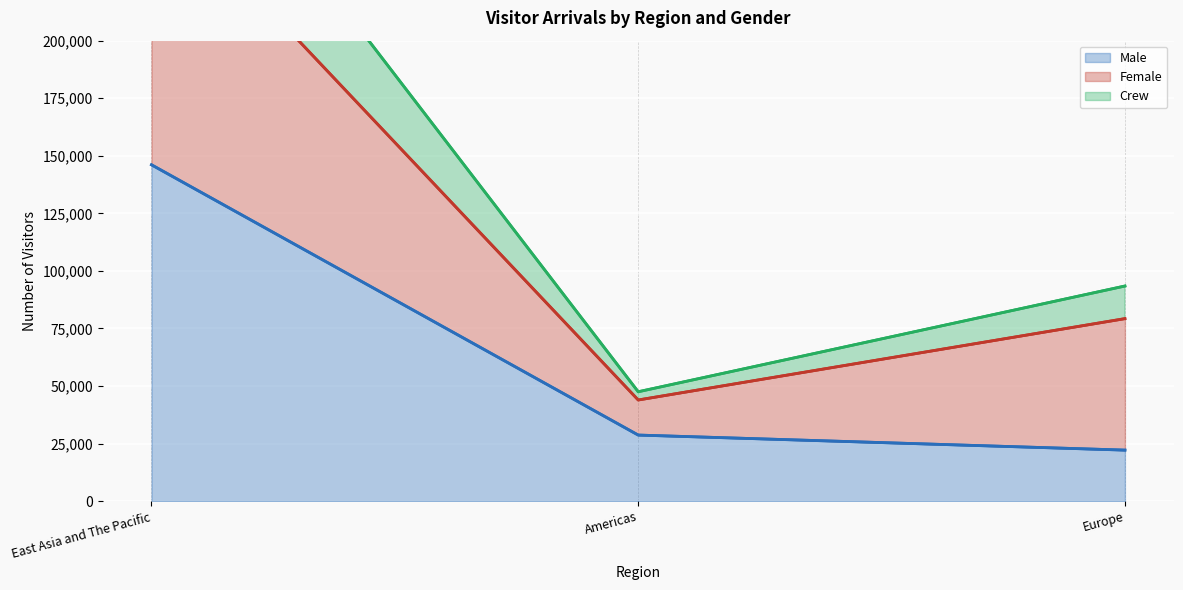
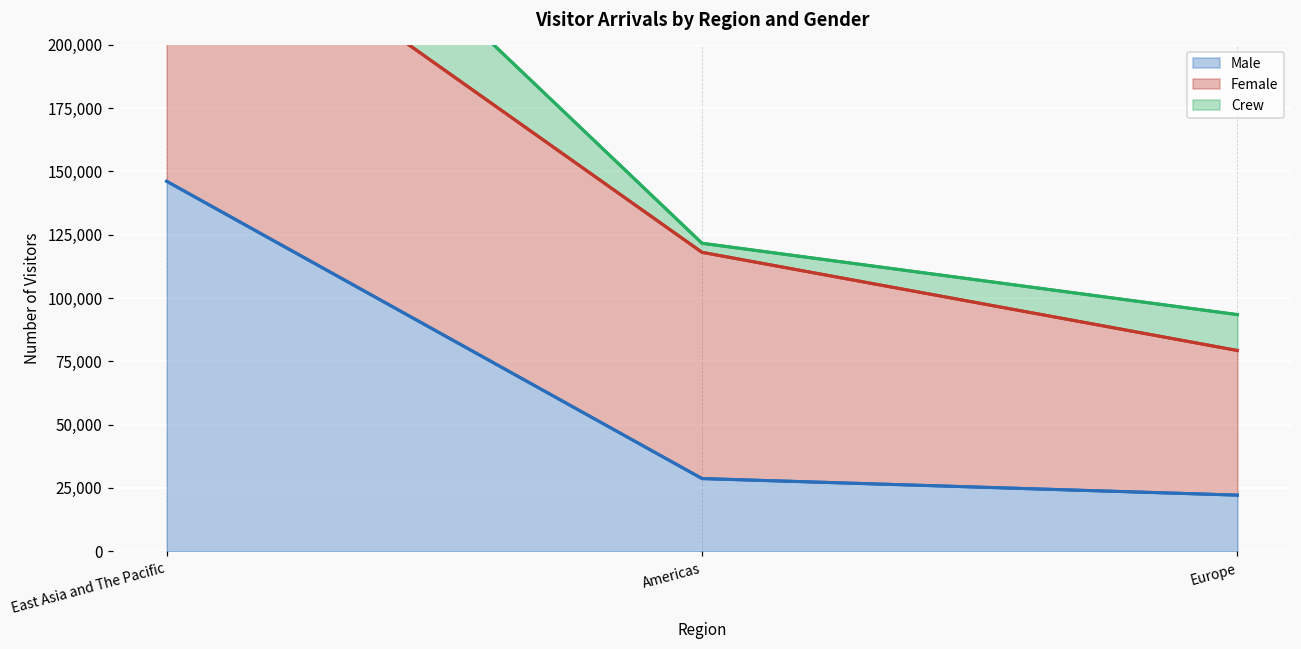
  {
    "Female": {
-     "Americas": "15,000",
+     "Americas": "89,000",
      "Europe": "57,000"
    }
  }
